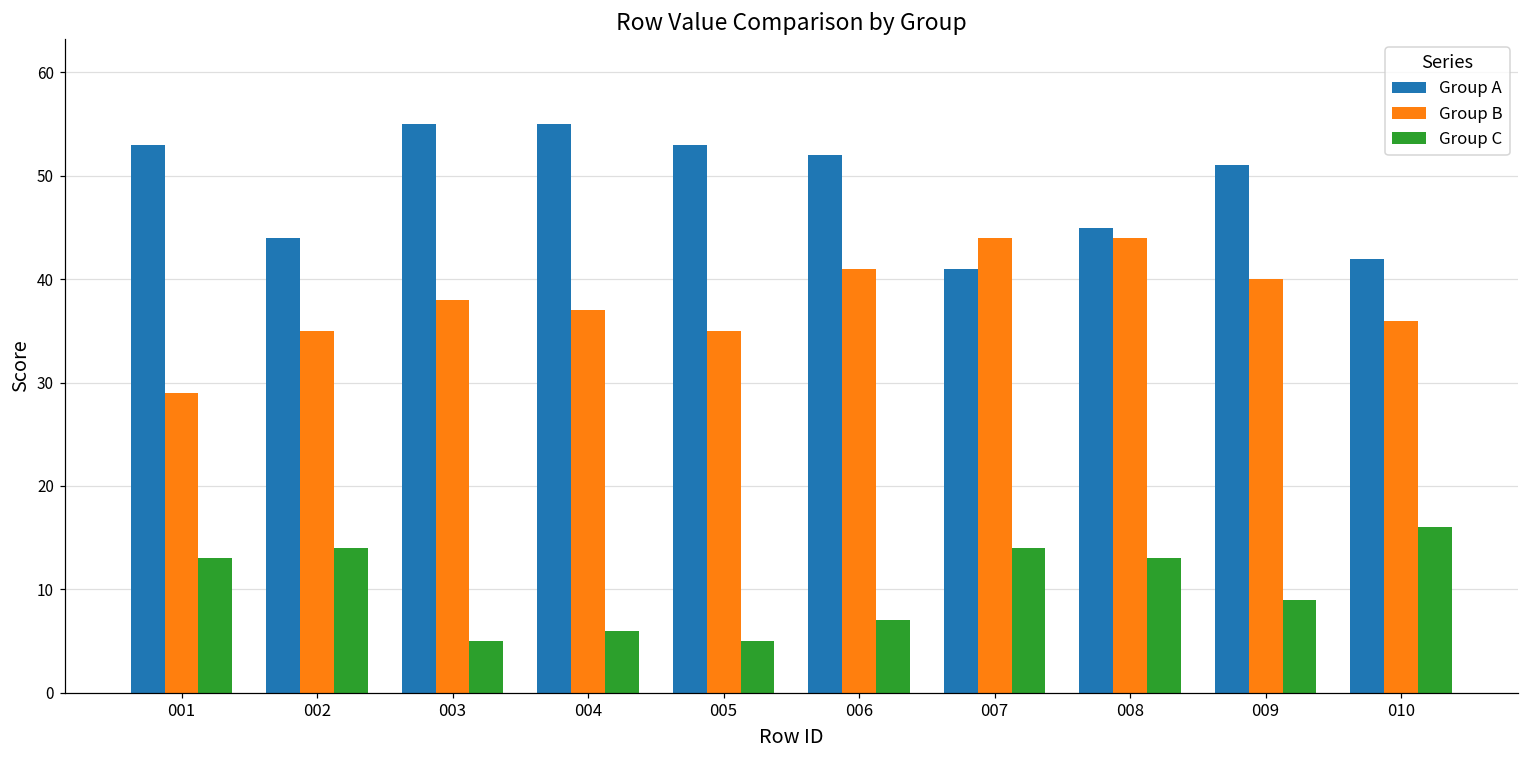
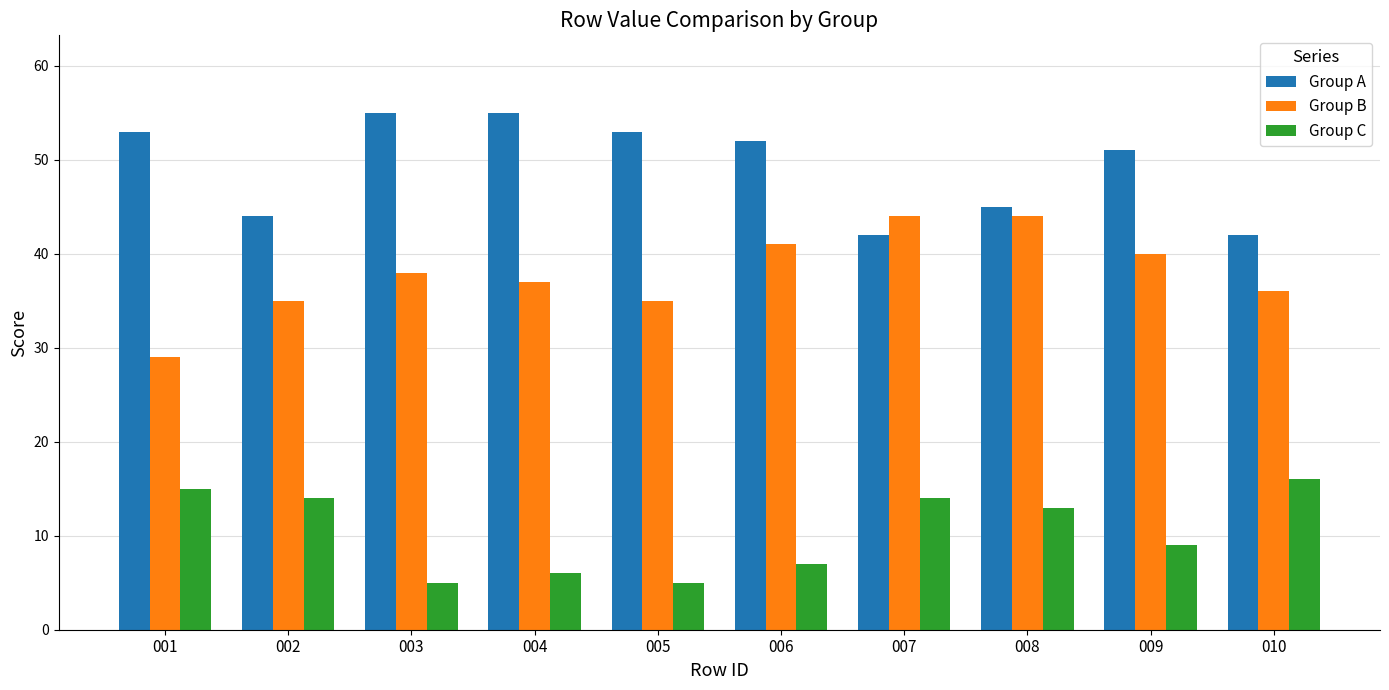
  {
    "Group A": {
      "001": 53,
      "002": 44,
      "003": 55,
      "004": 55,
      "005": 53,
      "006": 52,
-     "007": 41,
+     "007": 42,
      "008": 45,
      "009": 51,
      "010": 42
    },
    "Group B": {
      "001": 29,
      "002": 35,
      "003": 38,
      "004": 37,
      "005": 35,
      "006": 41,
      "007": 44,
      "008": 44,
      "009": 40,
      "010": 36
    },
    "Group C": {
-     "001": 13,
+     "001": 15,
      "002": 14,
      "003": 5,
      "004": 6,
      "005": 5,
      "006": 7,
      "007": 14,
      "008": 13,
      "009": 9,
      "010": 16
    }
  }
